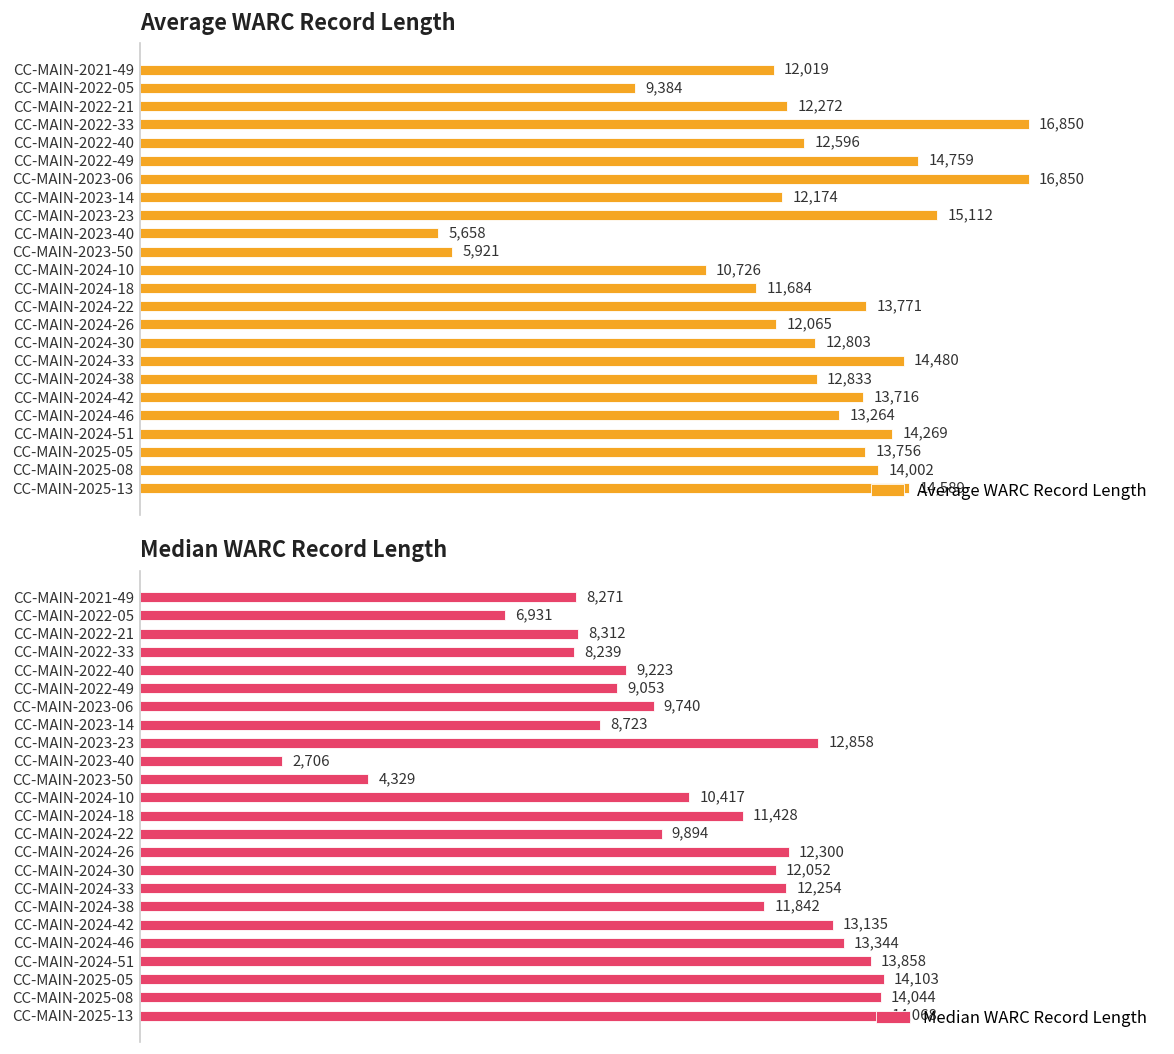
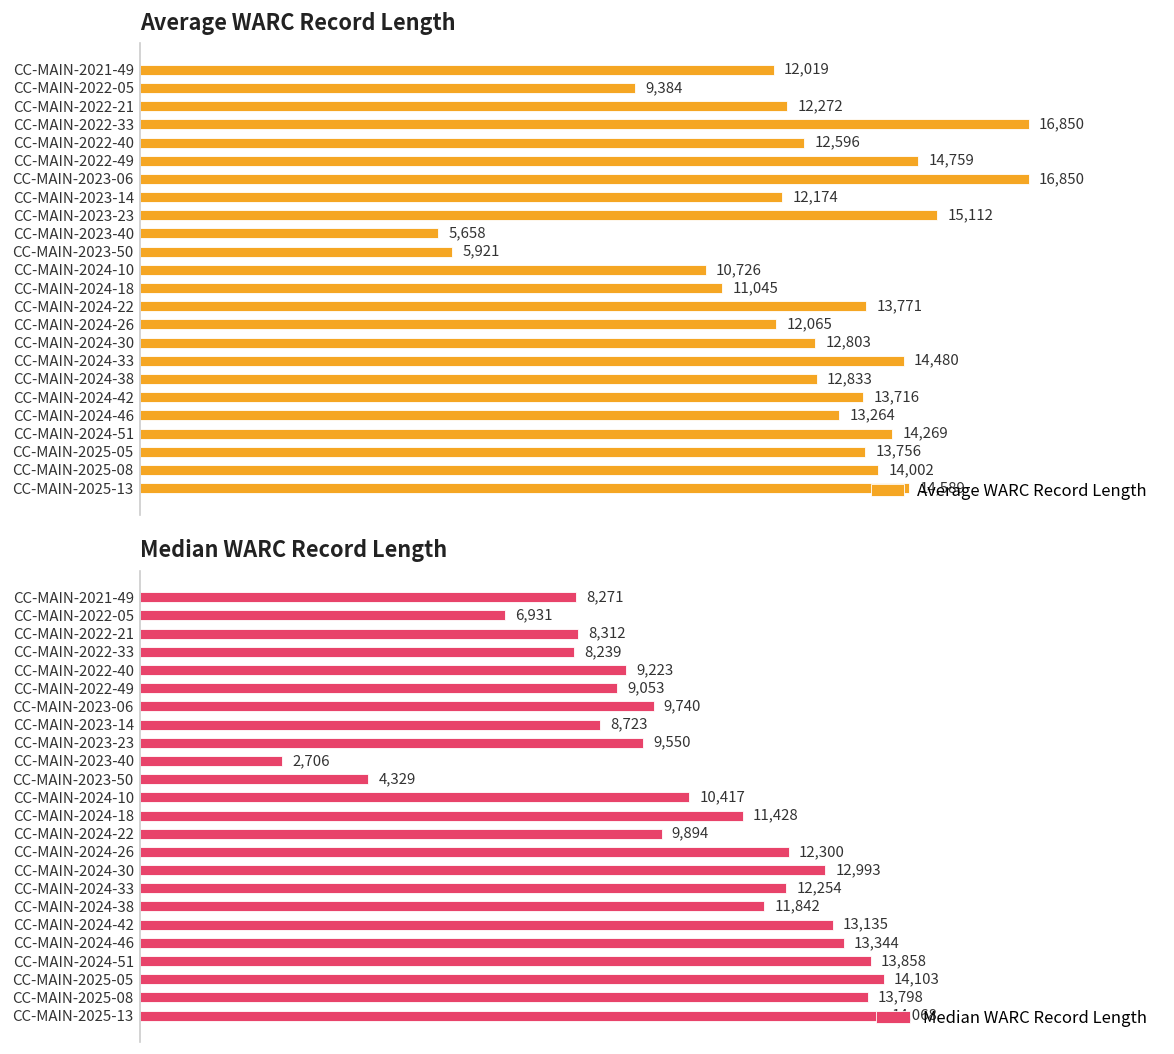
  {
    "Average WARC Record Length": {
      "CC-MAIN-2021-49": "12,019",
      "CC-MAIN-2022-05": "9,384",
      "CC-MAIN-2022-21": "12,272",
      "CC-MAIN-2022-33": "16,850",
      "CC-MAIN-2022-40": "12,596",
      "CC-MAIN-2022-49": "14,759",
      "CC-MAIN-2023-06": "16,850",
      "CC-MAIN-2023-14": "12,174",
      "CC-MAIN-2023-23": "15,112",
      "CC-MAIN-2023-40": "5,658",
      "CC-MAIN-2023-50": "5,921",
      "CC-MAIN-2024-10": "10,726",
-     "CC-MAIN-2024-18": "11,684",
+     "CC-MAIN-2024-18": "11,045",
      "CC-MAIN-2024-22": "13,771",
      "CC-MAIN-2024-26": "12,065",
      "CC-MAIN-2024-30": "12,803",
      "CC-MAIN-2024-33": "14,480",
      "CC-MAIN-2024-38": "12,833",
      "CC-MAIN-2024-42": "13,716",
      "CC-MAIN-2024-46": "13,264",
      "CC-MAIN-2024-51": "14,269",
      "CC-MAIN-2025-05": "13,756",
      "CC-MAIN-2025-08": "14,002",
      "CC-MAIN-2025-13": "14,589"
    },
    "Median WARC Record Length": {
      "CC-MAIN-2021-49": "8,271",
      "CC-MAIN-2022-05": "6,931",
      "CC-MAIN-2022-21": "8,312",
      "CC-MAIN-2022-33": "8,239",
      "CC-MAIN-2022-40": "9,223",
      "CC-MAIN-2022-49": "9,053",
      "CC-MAIN-2023-06": "9,740",
      "CC-MAIN-2023-14": "8,723",
-     "CC-MAIN-2023-23": "12,858",
+     "CC-MAIN-2023-23": "9,550",
      "CC-MAIN-2023-40": "2,706",
      "CC-MAIN-2023-50": "4,329",
      "CC-MAIN-2024-10": "10,417",
      "CC-MAIN-2024-18": "11,428",
      "CC-MAIN-2024-22": "9,894",
      "CC-MAIN-2024-26": "12,300",
-     "CC-MAIN-2024-30": "12,052",
+     "CC-MAIN-2024-30": "12,993",
      "CC-MAIN-2024-33": "12,254",
      "CC-MAIN-2024-38": "11,842",
      "CC-MAIN-2024-42": "13,135",
      "CC-MAIN-2024-46": "13,344",
      "CC-MAIN-2024-51": "13,858",
      "CC-MAIN-2025-05": "14,103",
-     "CC-MAIN-2025-08": "14,044",
+     "CC-MAIN-2025-08": "13,798",
      "CC-MAIN-2025-13": "14,068"
    }
  }
